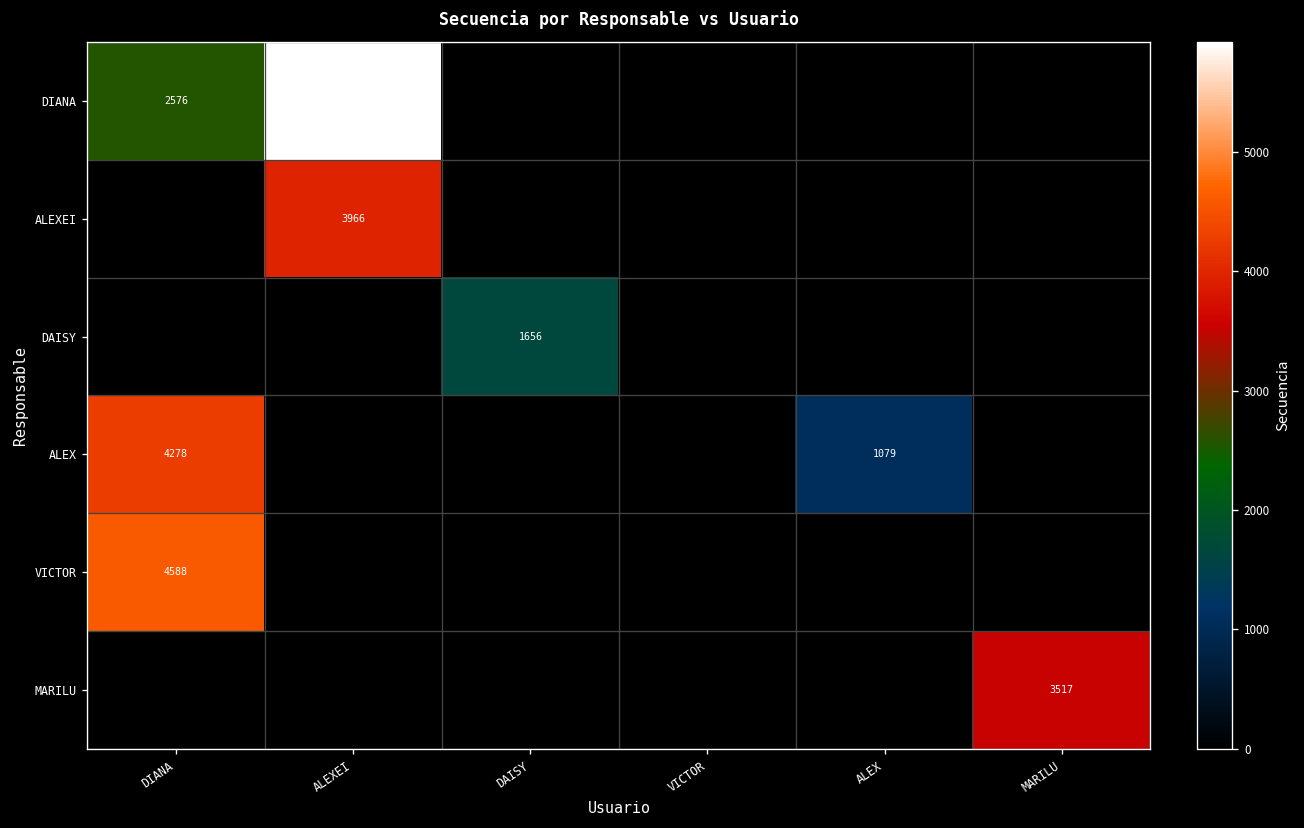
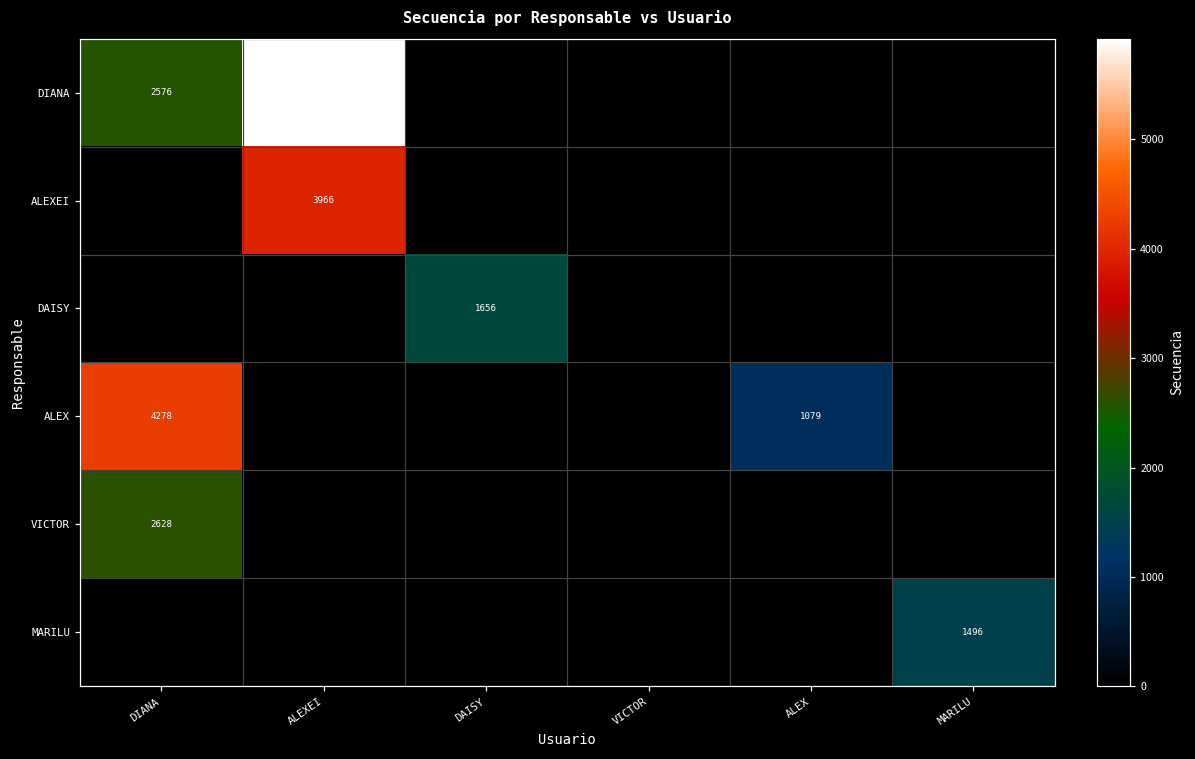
  {
    "DIANA": {
      "DIANA": 2576
    },
    "ALEXEI": {
      "ALEXEI": 3966
    },
    "DAISY": {
      "DAISY": 1656
    },
    "ALEX": {
      "DIANA": 4278,
      "ALEX": 1079
    },
    "VICTOR": {
-     "DIANA": 4588
+     "DIANA": 2628
    },
    "MARILU": {
-     "MARILU": 3517
+     "MARILU": 1496
    }
  }
